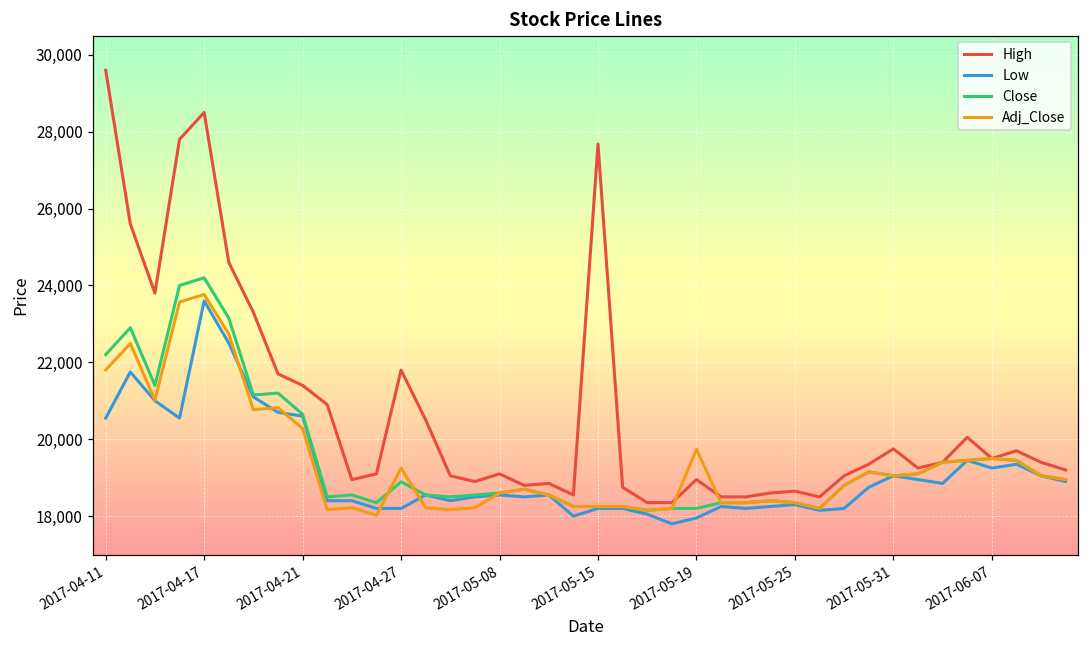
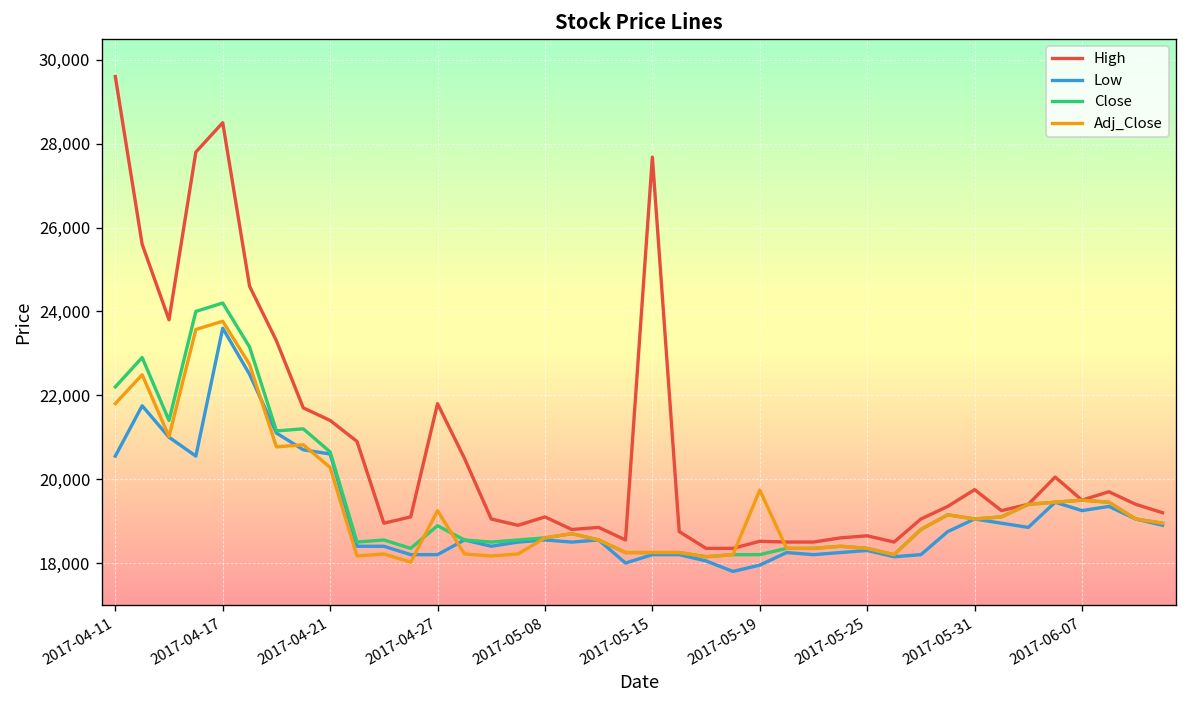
  {
    "High": {
      "2017-04-11": "29,600",
      "2017-04-17": "28,500",
      "2017-04-21": "21,400",
      "2017-04-27": "21,800",
      "2017-05-08": "19,100",
      "2017-05-15": "27,700",
-     "2017-05-19": "19,000",
+     "2017-05-19": "18,500",
      "2017-05-25": "18,700",
      "2017-05-31": "19,800"
    },
    "Low": {
      "2017-04-11": "20,600",
      "2017-04-17": "23,600",
      "2017-04-27": "18,200",
      "2017-05-19": "18,000",
      "2017-06-07": "19,300"
    },
    "Close": {
      "2017-04-11": "22,200",
      "2017-04-17": "24,200",
      "2017-04-27": "18,900",
      "2017-05-19": "18,200"
    },
    "Adj_Close": {
      "2017-04-11": "21,800",
      "2017-04-17": "23,800",
      "2017-04-21": "20,300",
      "2017-04-27": "19,200",
      "2017-05-19": "19,700"
    }
  }
